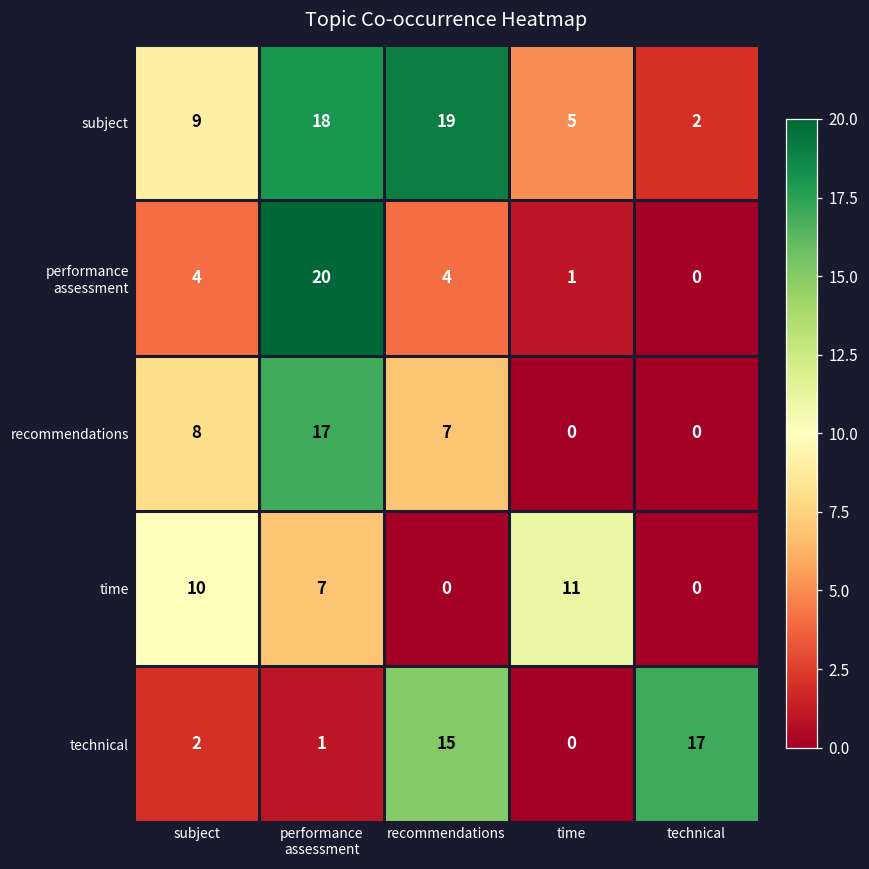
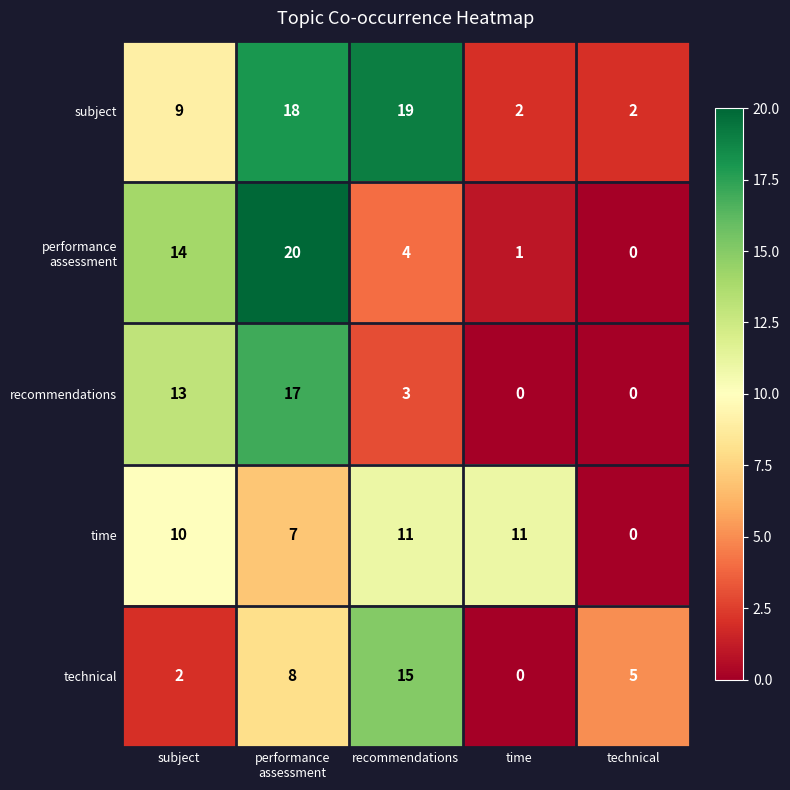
  {
    "subject": {
      "subject": 9,
      "performance assessment": 18,
      "recommendations": 19,
-     "time": 5,
+     "time": 2,
      "technical": 2
    },
    "performance assessment": {
-     "subject": 4,
+     "subject": 14,
      "performance assessment": 20,
      "recommendations": 4,
      "time": 1,
      "technical": 0
    },
    "recommendations": {
-     "subject": 8,
+     "subject": 13,
      "performance assessment": 17,
-     "recommendations": 7,
+     "recommendations": 3,
      "time": 0,
      "technical": 0
    },
    "time": {
      "subject": 10,
      "performance assessment": 7,
-     "recommendations": 0,
+     "recommendations": 11,
      "time": 11,
      "technical": 0
    },
    "technical": {
      "subject": 2,
-     "performance assessment": 1,
+     "performance assessment": 8,
      "recommendations": 15,
      "time": 0,
-     "technical": 17
+     "technical": 5
    }
  }
